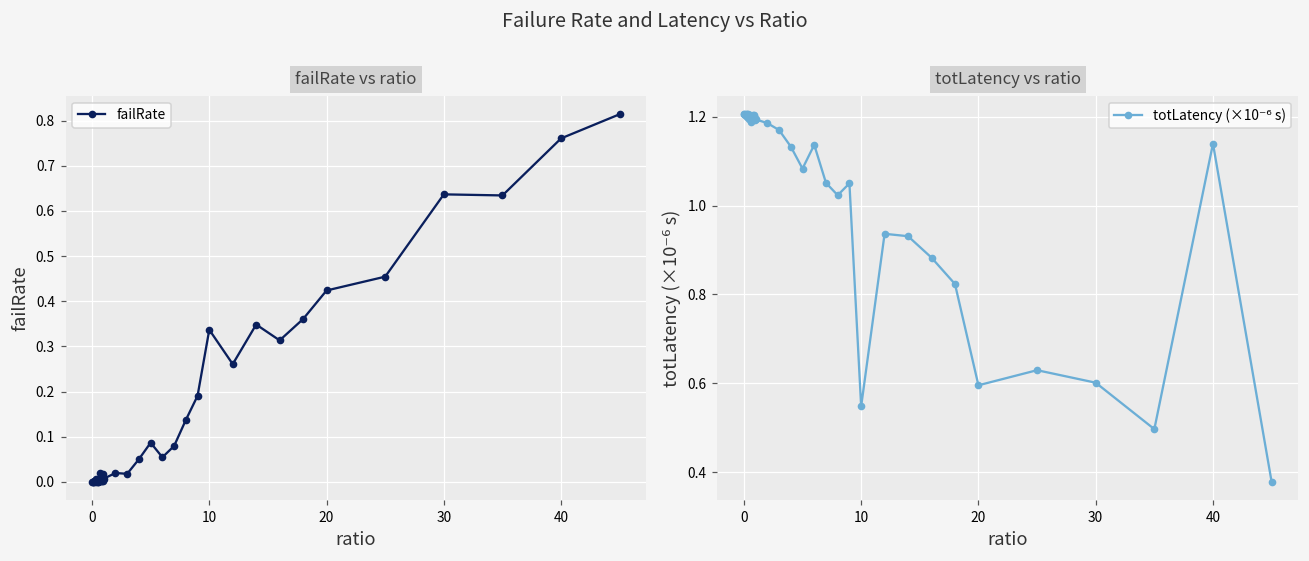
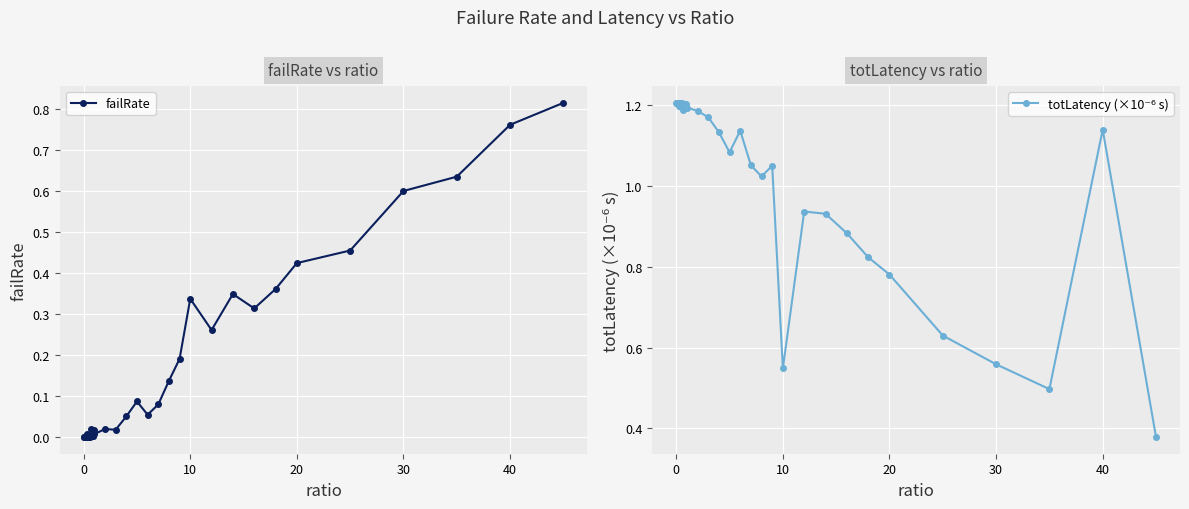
  {
    "failRate vs ratio": {
      "0": 0.00,
      "10": 0.34,
      "20": 0.42,
-     "30": 0.64,
+     "30": 0.60,
      "40": 0.76
    },
    "totLatency vs ratio": {
      "0": 1.21,
      "10": 0.55,
-     "20": 0.60,
-     "30": 0.60,
+     "20": 0.78,
+     "30": 0.56,
      "40": 1.14
    }
  }
